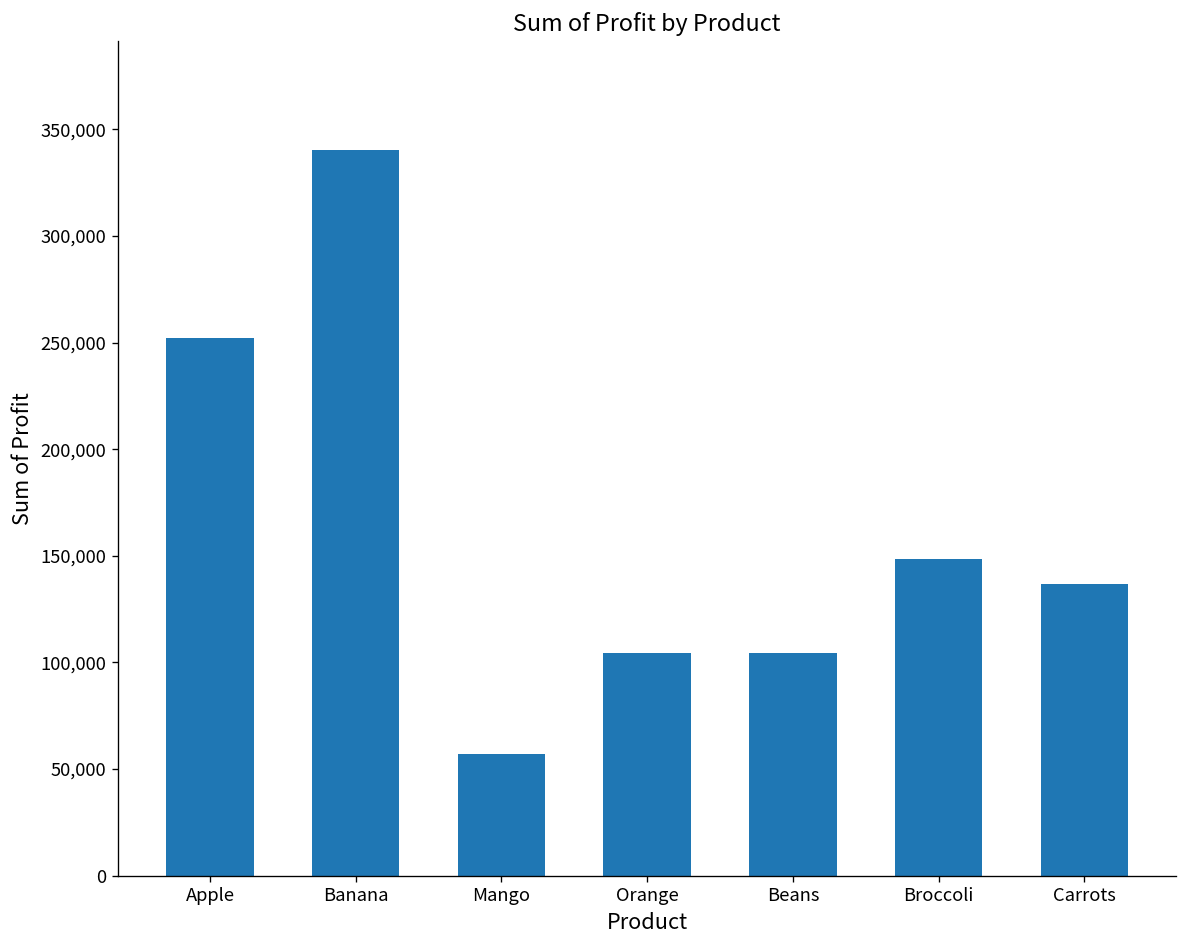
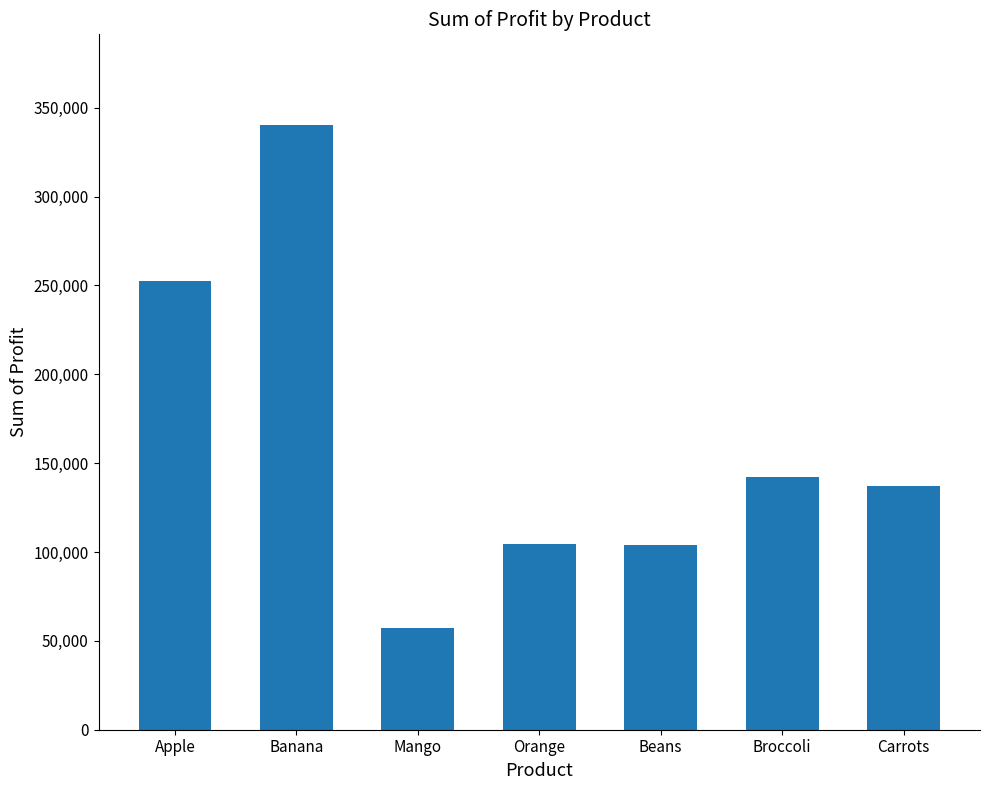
  {
    "Apple": "252,000",
    "Banana": "340,000",
    "Mango": "57,000",
    "Orange": "104,000",
    "Beans": "104,000",
-   "Broccoli": "148,000",
+   "Broccoli": "142,000",
    "Carrots": "137,000"
  }
